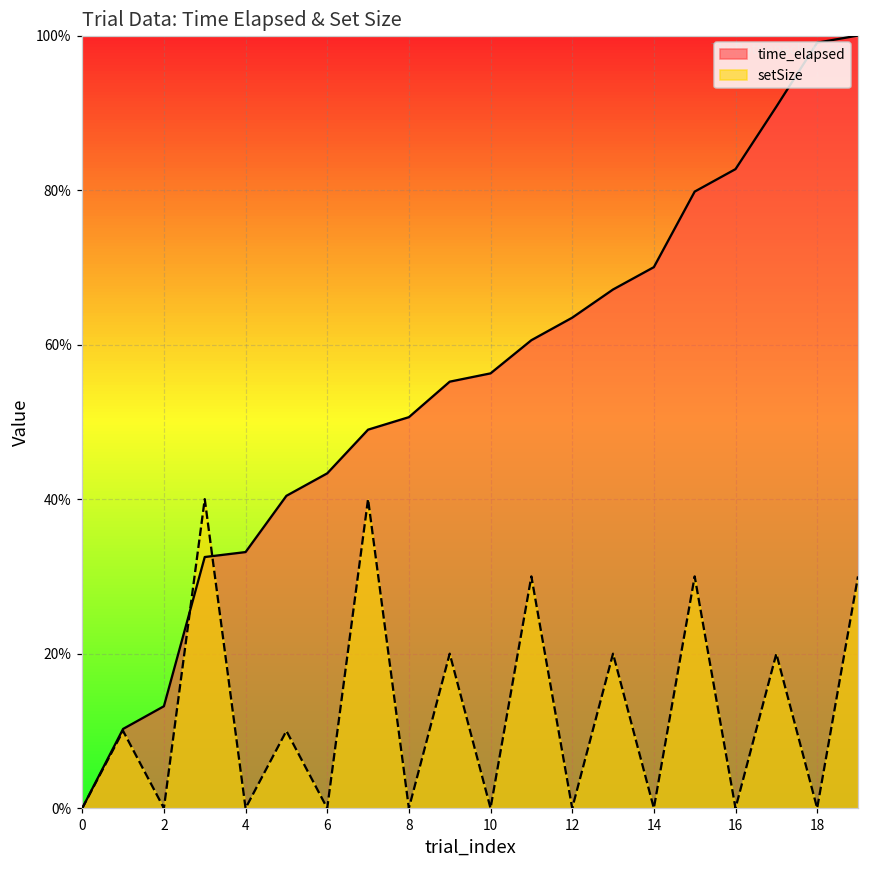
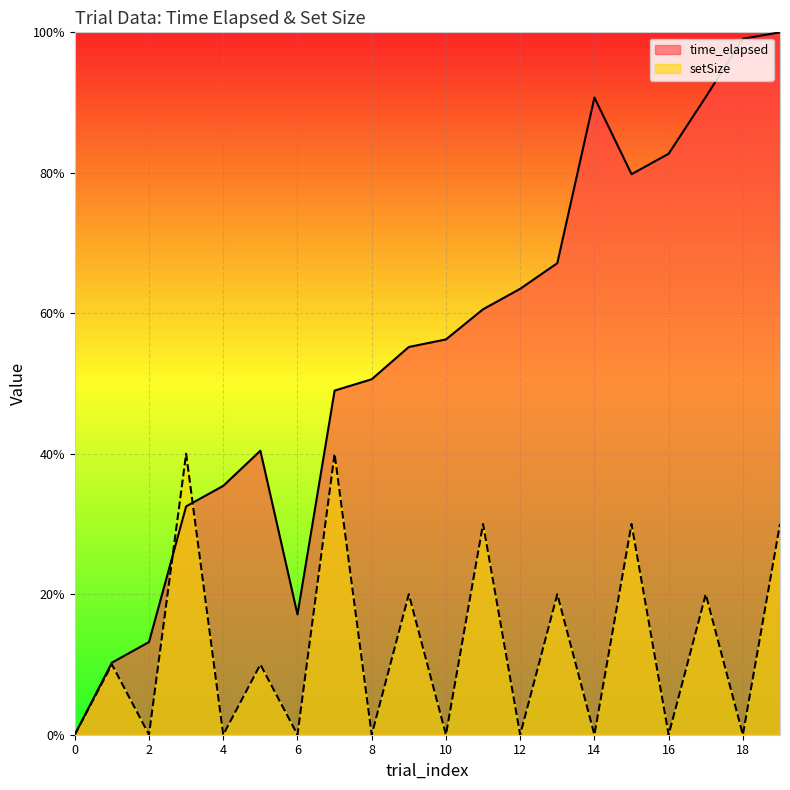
  {
    "time_elapsed": {
      "2": "13%",
-     "4": "33%",
-     "6": "43%",
+     "4": "35%",
+     "6": "17%",
      "8": "51%",
      "10": "56%",
      "12": "63%",
-     "14": "70%",
+     "14": "91%",
      "16": "83%"
    },
    "setSize": {
      "2": "0%",
      "4": "0%",
      "6": "0%",
      "8": "0%",
      "10": "0%",
      "12": "0%",
      "14": "0%",
      "16": "0%",
      "18": "0%"
    }
  }
